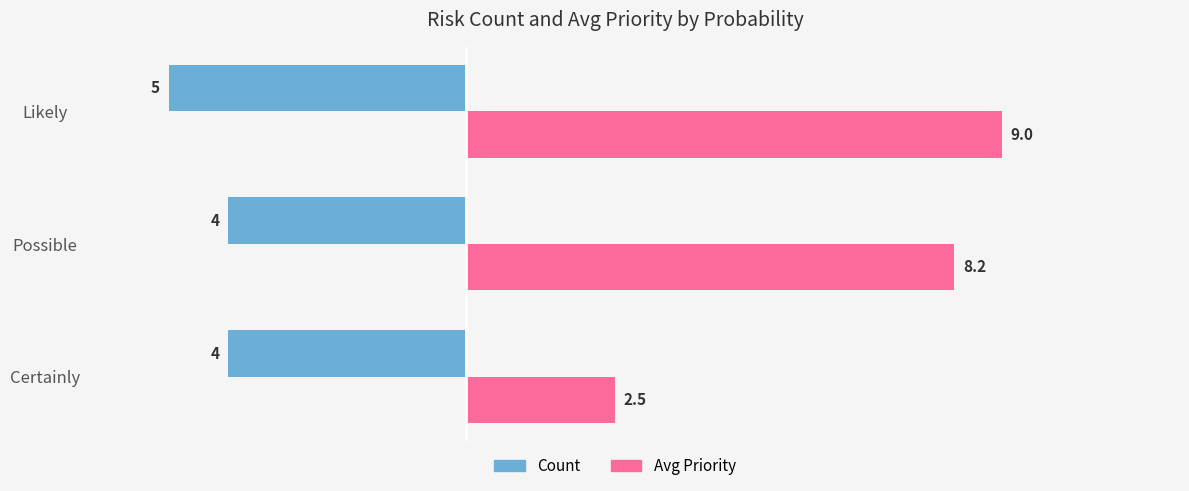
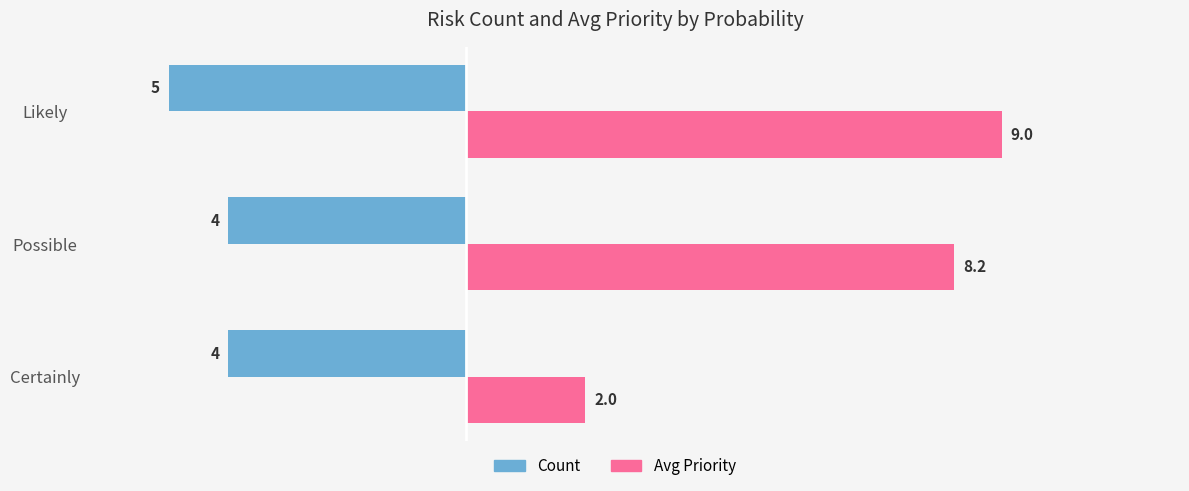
  {
    "Avg Priority": {
      "Likely": 9.0,
      "Possible": 8.2,
-     "Certainly": 2.5
+     "Certainly": 2.0
    }
  }
